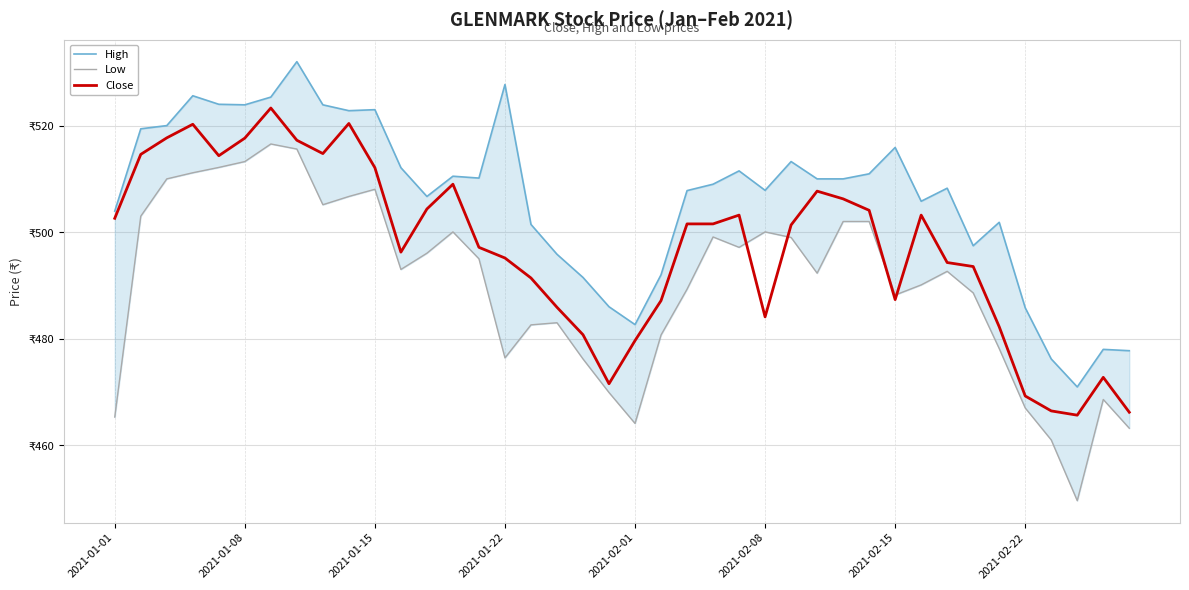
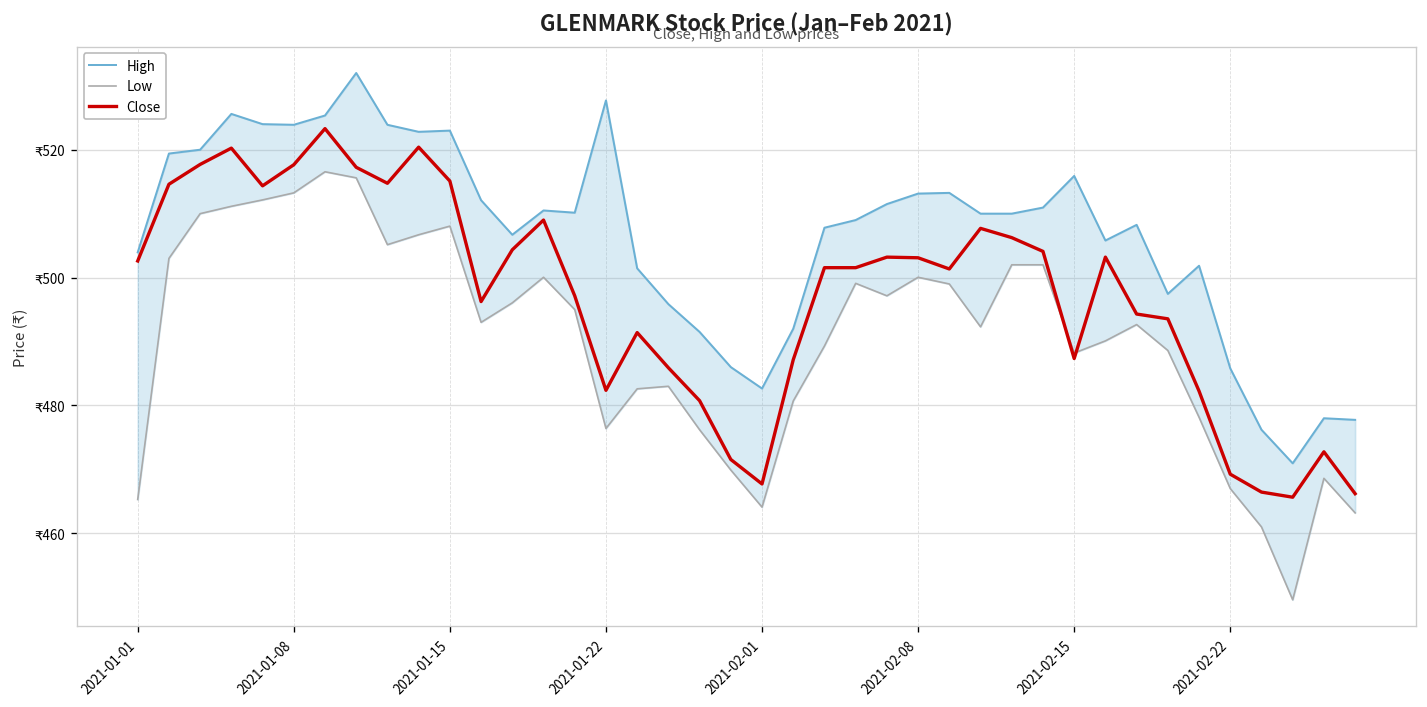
  {
    "High": {
      "2021-01-01": "₹504",
      "2021-01-08": "₹524",
      "2021-01-15": "₹523",
      "2021-01-22": "₹528",
      "2021-02-01": "₹483",
-     "2021-02-08": "₹508",
+     "2021-02-08": "₹513",
      "2021-02-15": "₹516",
      "2021-02-22": "₹486"
    },
    "Low": {
      "2021-01-01": "₹465",
      "2021-01-08": "₹513",
      "2021-01-15": "₹508",
      "2021-01-22": "₹476",
      "2021-02-01": "₹464",
      "2021-02-08": "₹500",
      "2021-02-15": "₹488",
      "2021-02-22": "₹467"
    },
    "Close": {
      "2021-01-01": "₹503",
      "2021-01-08": "₹518",
-     "2021-01-15": "₹512",
-     "2021-01-22": "₹495",
-     "2021-02-01": "₹480",
-     "2021-02-08": "₹484",
+     "2021-01-15": "₹515",
+     "2021-01-22": "₹482",
+     "2021-02-01": "₹468",
+     "2021-02-08": "₹503",
      "2021-02-15": "₹487",
      "2021-02-22": "₹469"
    }
  }
